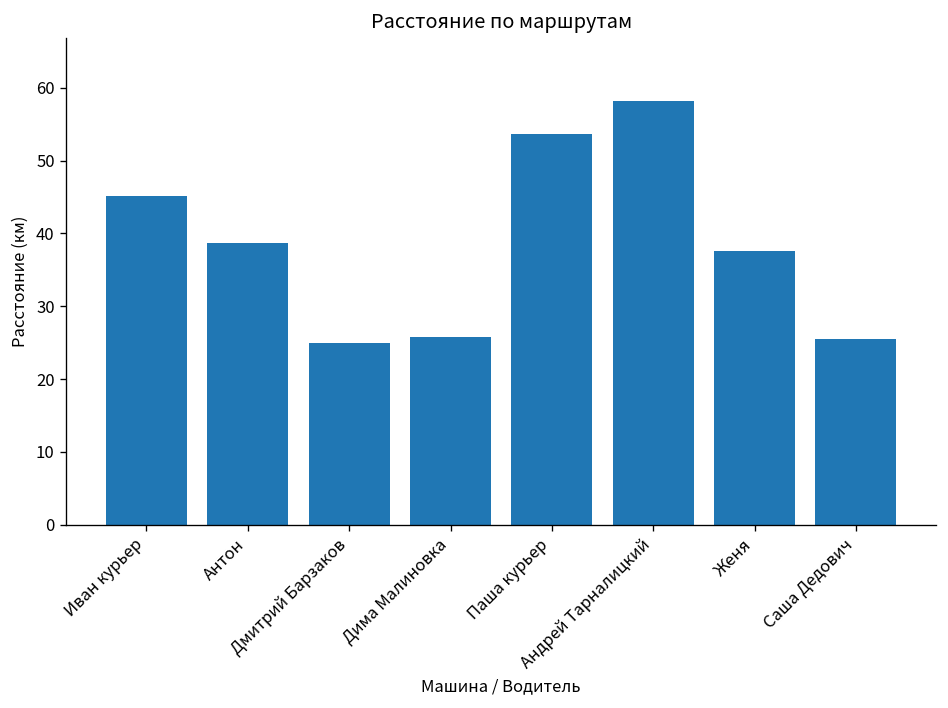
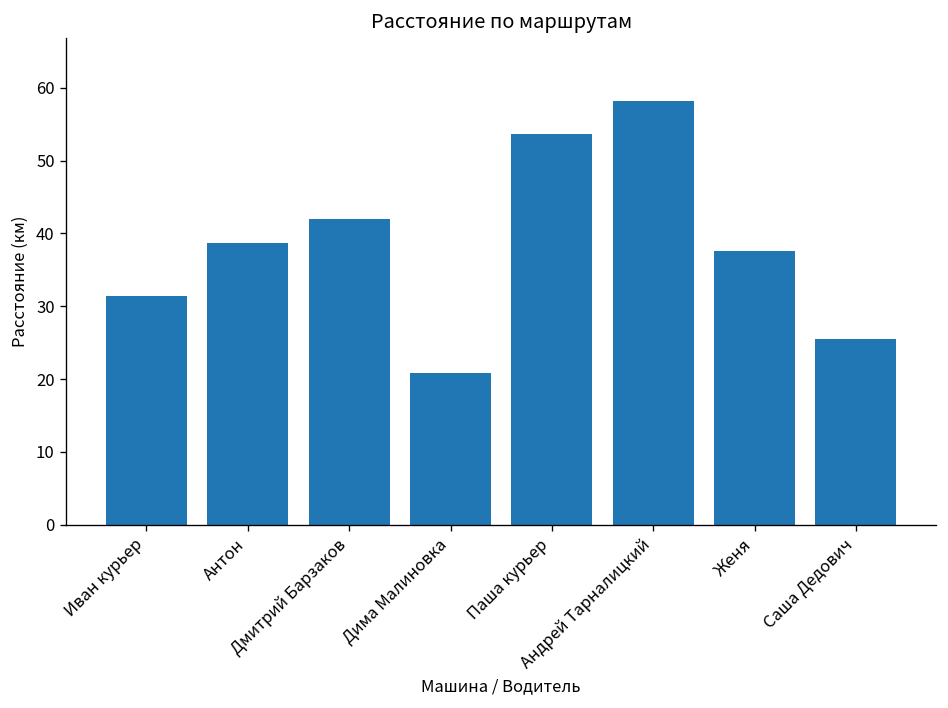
  {
-   "Иван курьер": 45,
+   "Иван курьер": 31,
    "Антон": 39,
-   "Дмитрий Барзаков": 25,
-   "Дима Малиновка": 26,
+   "Дмитрий Барзаков": 42,
+   "Дима Малиновка": 21,
    "Паша курьер": 54,
    "Андрей Тарналицкий": 58,
    "Женя": 38,
    "Саша Дедович": 25
  }
